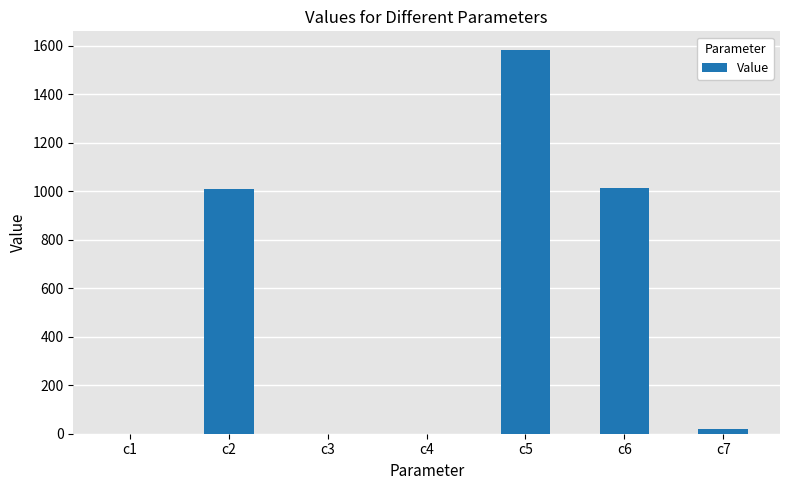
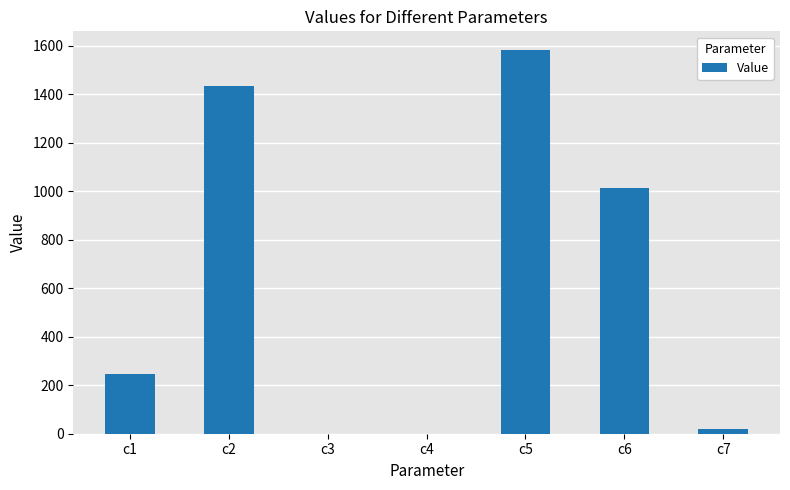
  {
-   "c1": 0,
-   "c2": 1010,
+   "c1": 250,
+   "c2": 1430,
    "c5": 1580,
    "c6": 1010,
    "c7": 20
  }
